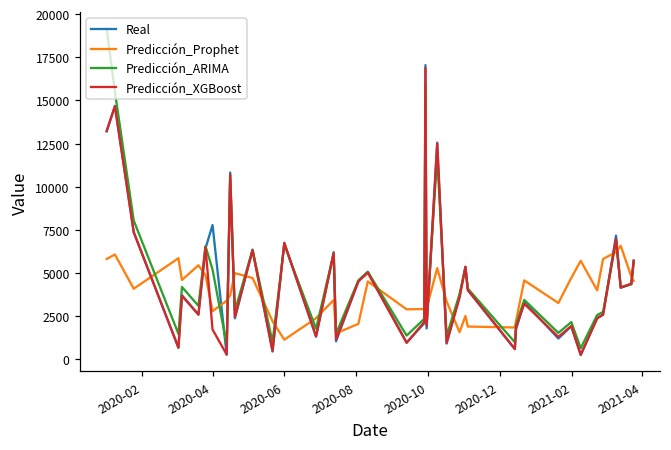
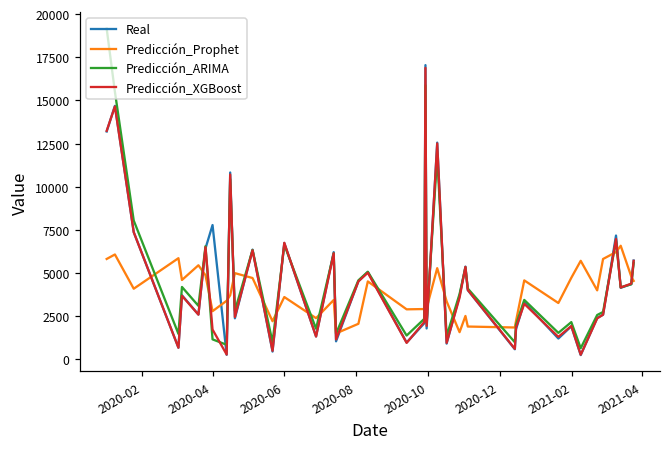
  {
    "Real": {
      "2020-04": 7800
    },
    "Predicción_Prophet": {
      "2020-04": 2800,
-     "2020-06": 1100
+     "2020-06": 3600
    },
    "Predicción_ARIMA": {
-     "2020-04": 5200
+     "2020-04": 1100
    },
    "Predicción_XGBoost": {
      "2020-04": 1700
    }
  }
